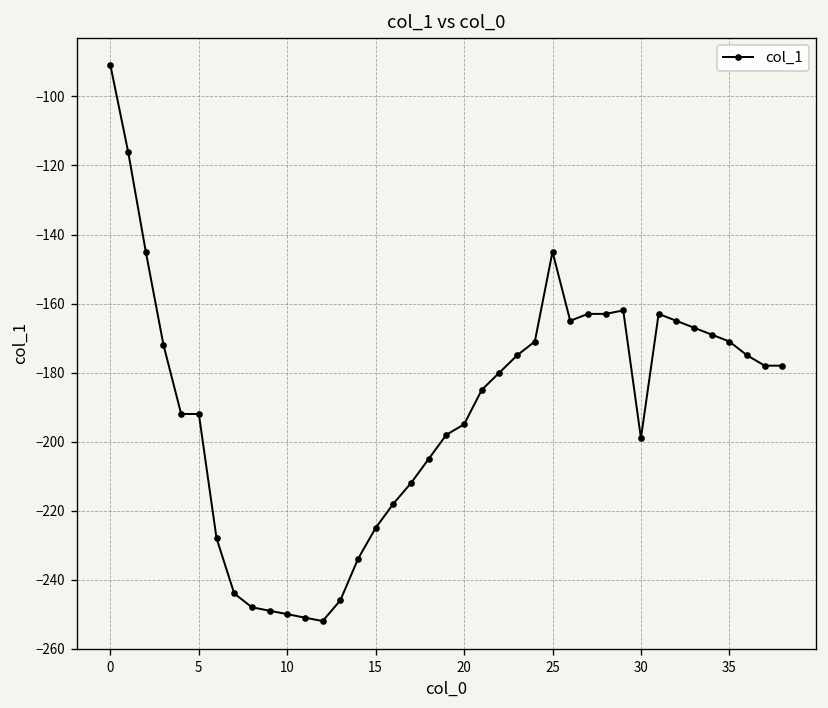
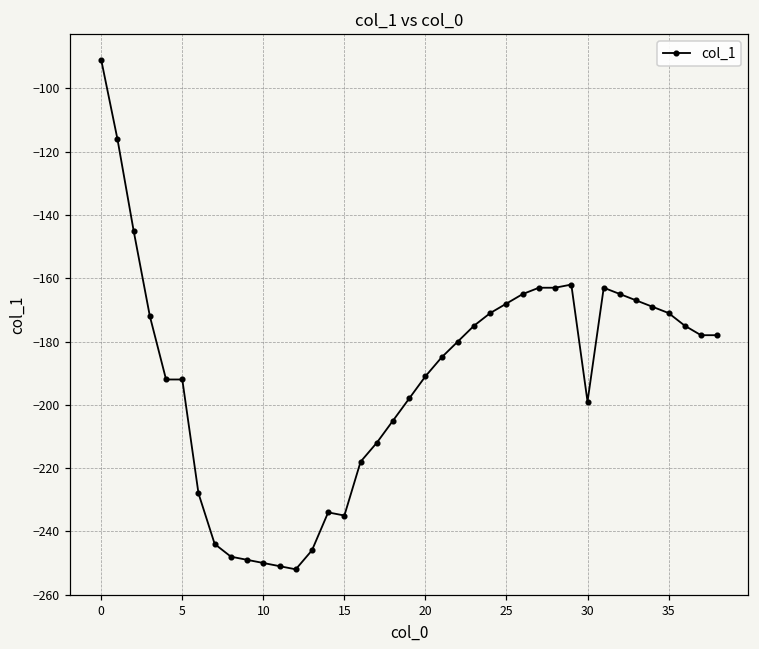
  {
    "0": -91,
    "5": -192,
    "10": -250,
-   "15": -225,
-   "20": -195,
-   "25": -145,
+   "15": -235,
+   "20": -191,
+   "25": -168,
    "30": -199,
    "35": -171
  }
